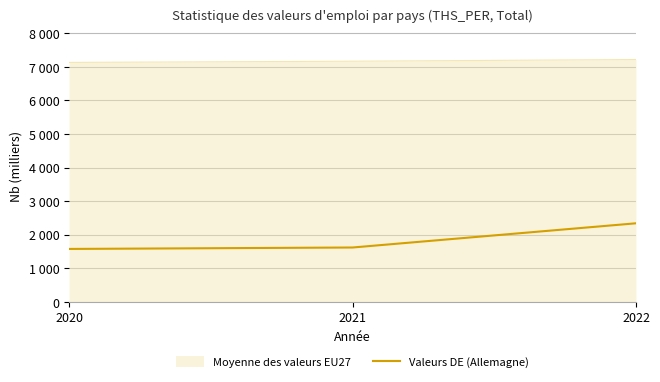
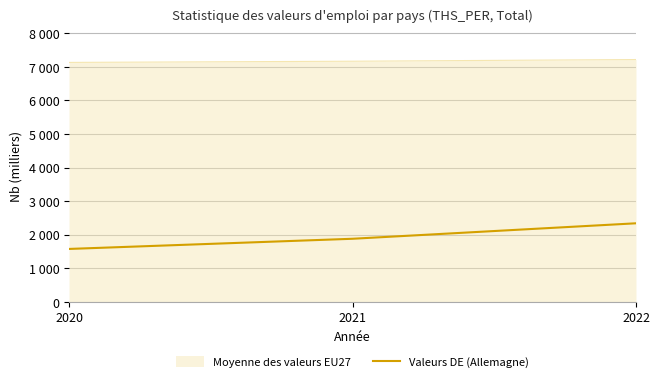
  {
    "Moyenne des valeurs EU27": {
      "2020": 7100,
      "2021": 7200,
      "2022": 7200
    },
    "Valeurs DE (Allemagne)": {
      "2020": 1600,
-     "2021": 1600,
+     "2021": 1900,
      "2022": 2300
    }
  }
